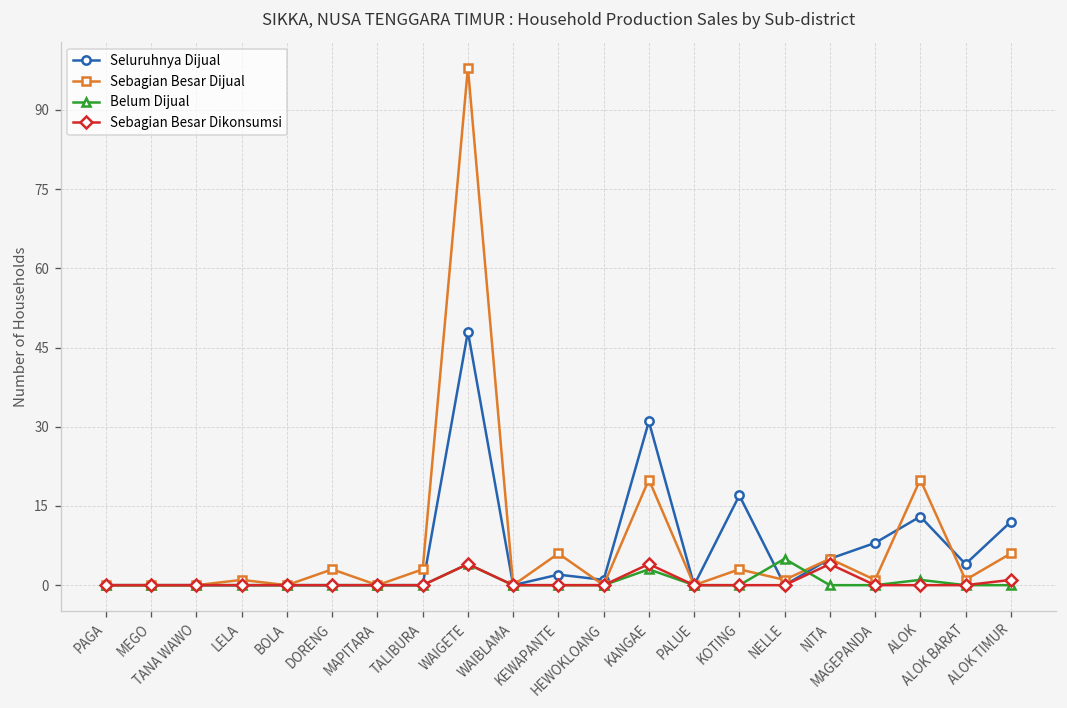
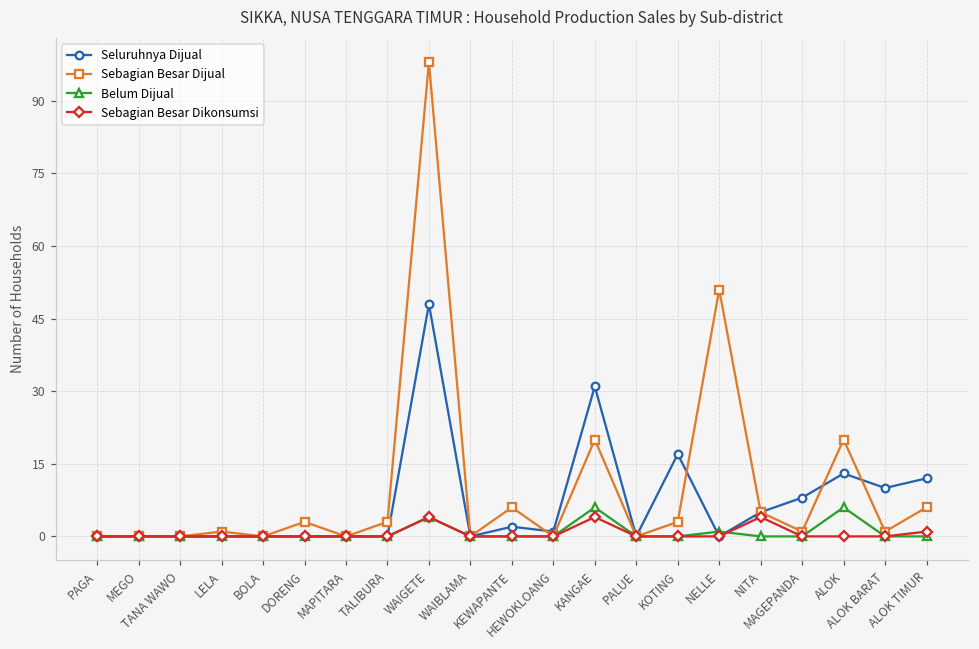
  {
    "Seluruhnya Dijual": {
      "WAIGETE": 48,
      "KEWAPANTE": 2,
      "HEWOKLOANG": 1,
      "KANGAE": 31,
      "KOTING": 17,
      "MAGEPANDA": 8,
      "ALOK": 13,
-     "ALOK BARAT": 4,
+     "ALOK BARAT": 10,
      "ALOK TIMUR": 12
    },
    "Sebagian Besar Dijual": {
      "LELA": 1,
      "DORENG": 3,
      "TALIBURA": 3,
      "WAIGETE": 98,
      "KEWAPANTE": 6,
      "KANGAE": 20,
      "KOTING": 3,
-     "NELLE": 1,
+     "NELLE": 51,
      "MAGEPANDA": 1,
      "ALOK": 20,
      "ALOK BARAT": 1,
      "ALOK TIMUR": 6
    },
    "Belum Dijual": {
-     "KANGAE": 3,
-     "NELLE": 5,
+     "KANGAE": 6,
+     "NELLE": 1,
      "NITA": 0,
-     "ALOK": 1,
+     "ALOK": 6,
      "ALOK TIMUR": 0
    },
    "Sebagian Besar Dikonsumsi": {
      "KANGAE": 4,
      "NITA": 4,
      "ALOK": 0,
      "ALOK TIMUR": 1
    }
  }
